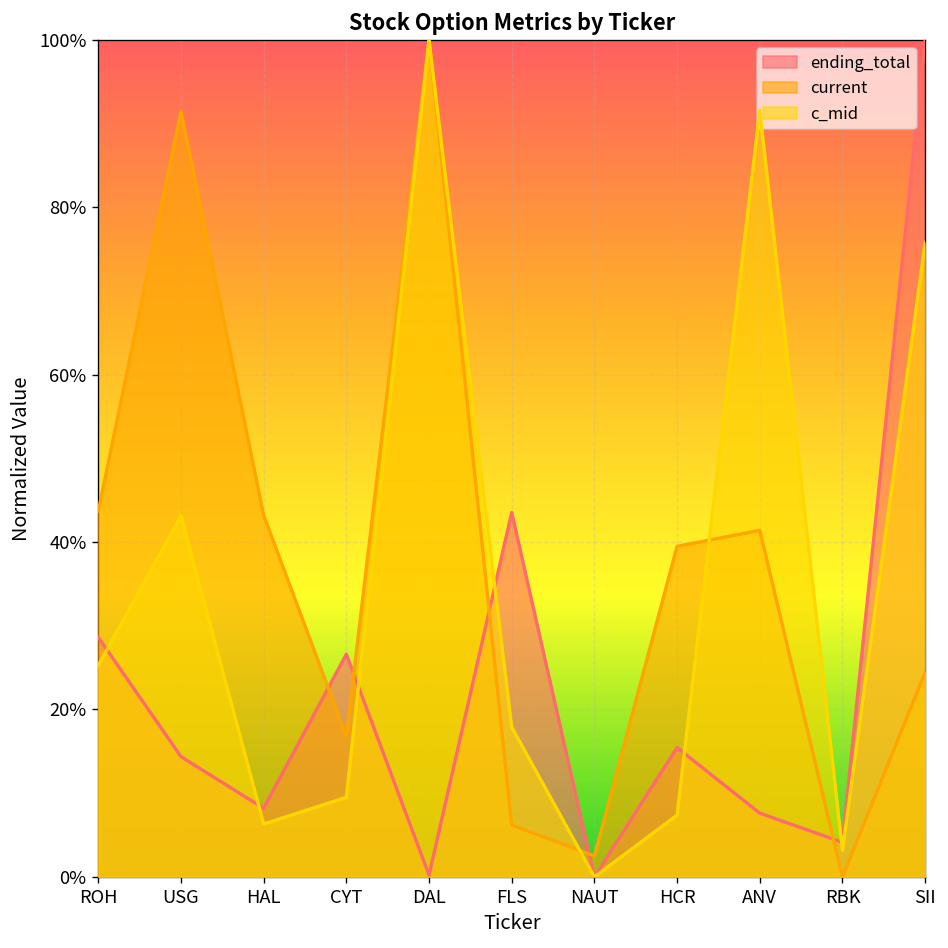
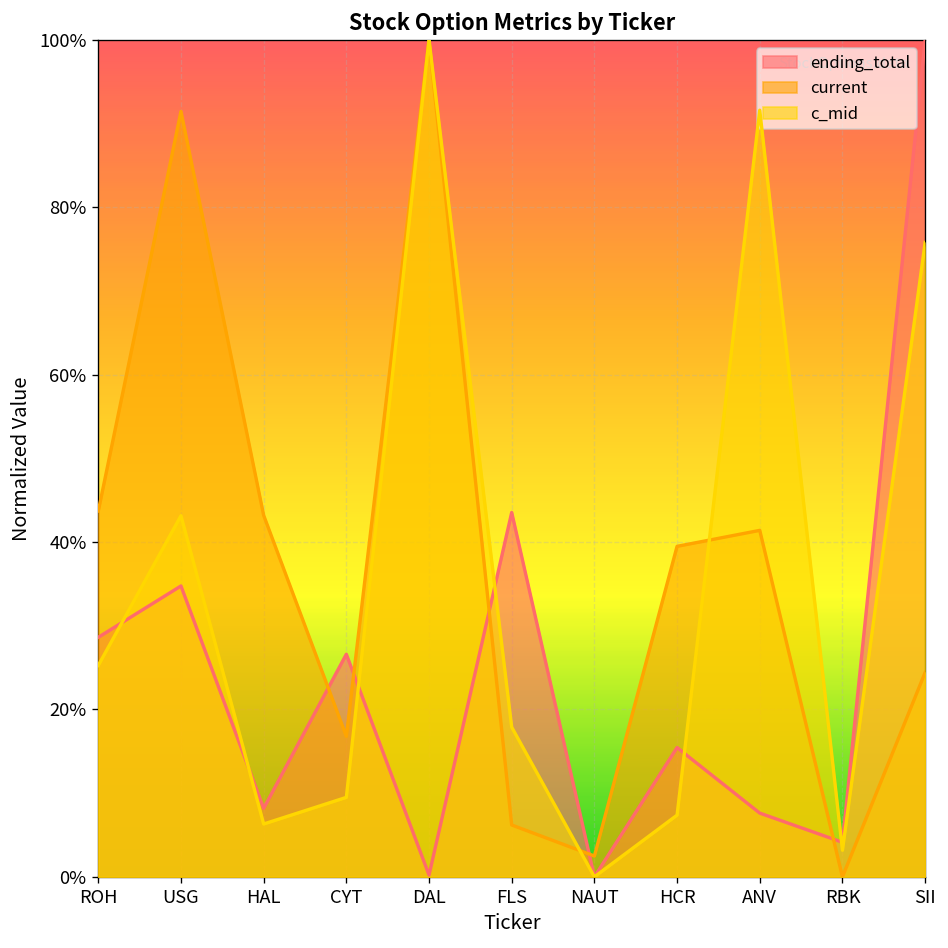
  {
    "ending_total": {
      "ROH": "29%",
-     "USG": "14%",
+     "USG": "35%",
      "HAL": "8%",
      "CYT": "27%",
      "DAL": "0%",
      "FLS": "44%",
      "HCR": "15%",
      "ANV": "8%",
      "RBK": "4%",
      "SII": "100%"
    }
  }
